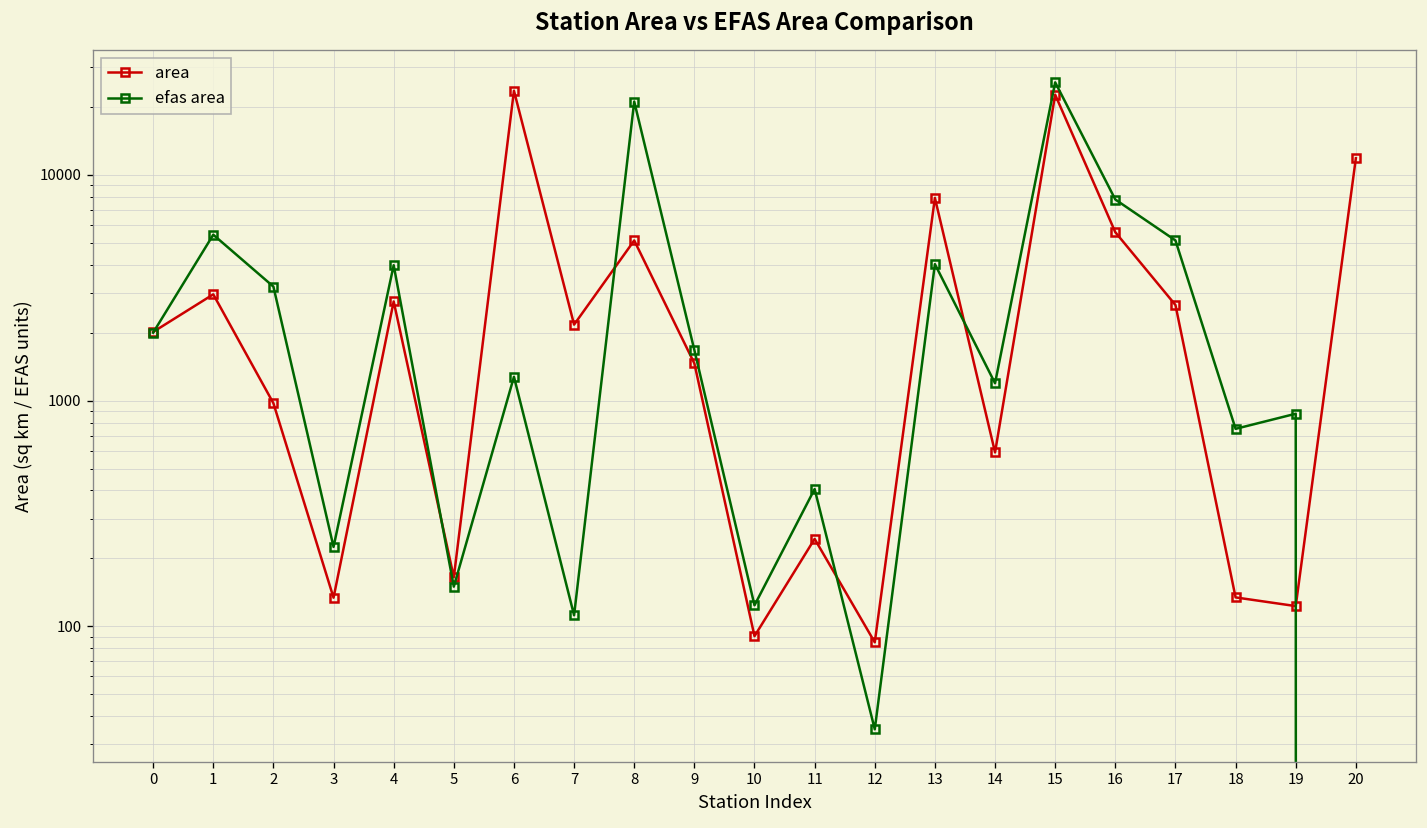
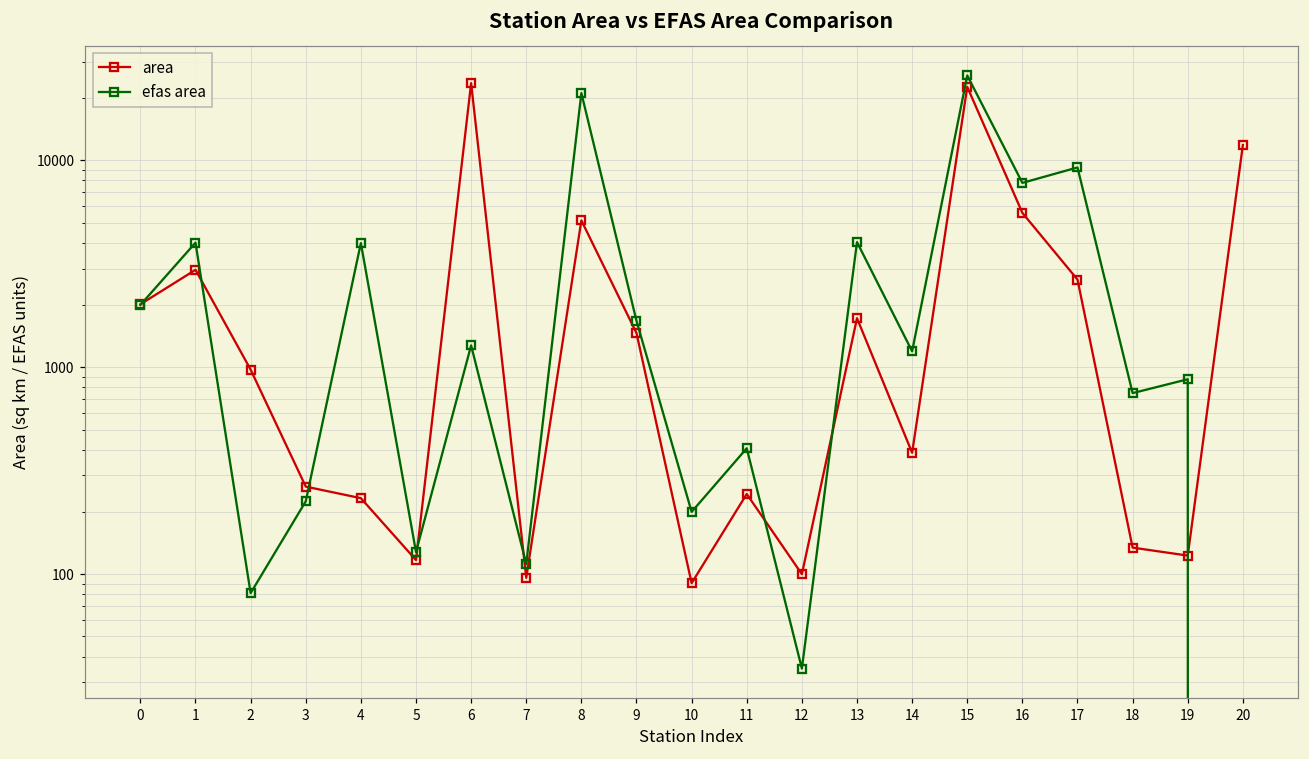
  {
    "area": {
      "1": 3000,
      "2": 1000,
-     "3": 130,
-     "4": 2800,
-     "5": 170,
+     "3": 270,
+     "4": 230,
+     "5": 120,
      "6": 24000,
-     "7": 2200,
+     "7": 100,
      "8": 5100,
      "9": 1500,
      "10": 90,
      "11": 240,
-     "12": 90,
-     "13": 7900,
-     "14": 590,
+     "12": 100,
+     "13": 1700,
+     "14": 390,
      "15": 23000,
      "16": 5600,
      "17": 2700,
      "18": 130,
      "19": 120,
      "20": 12000
    },
    "efas area": {
-     "1": 5400,
-     "2": 3200,
+     "1": 4000,
+     "2": 81,
      "3": 230,
      "4": 4000,
-     "5": 150,
+     "5": 130,
      "6": 1300,
      "7": 110,
      "8": 21000,
      "9": 1700,
-     "10": 120,
+     "10": 200,
      "11": 410,
      "12": 35,
      "13": 4000,
      "14": 1200,
      "15": 26000,
      "16": 7800,
-     "17": 5100,
+     "17": 9000,
      "18": 750,
      "19": 900
    }
  }
